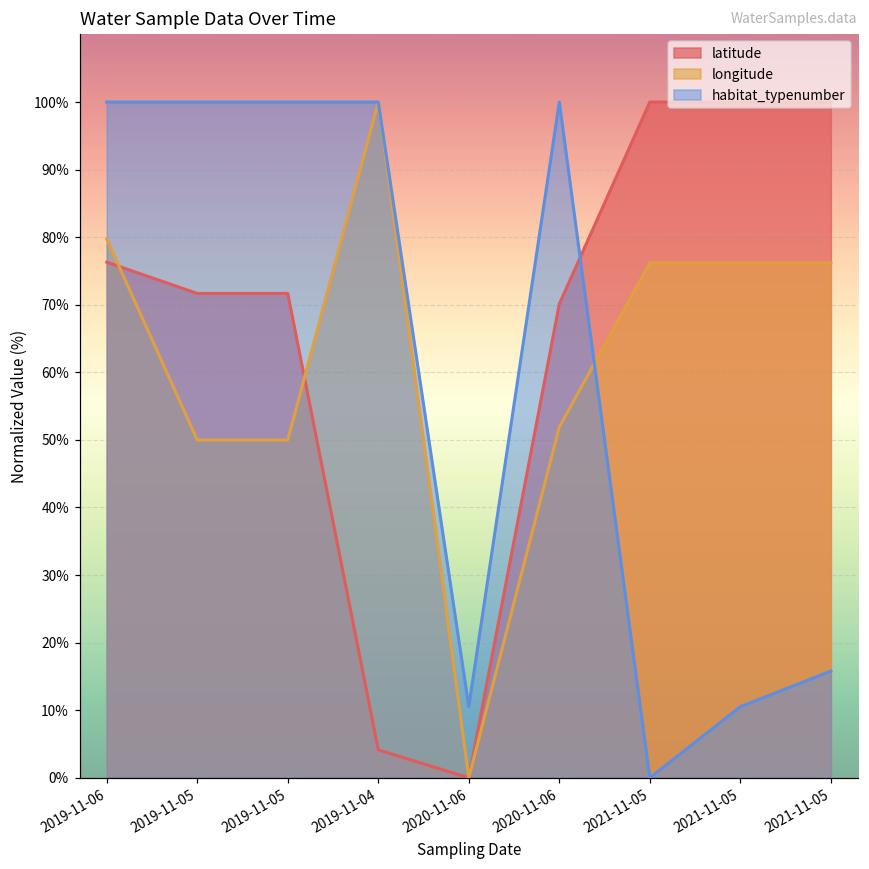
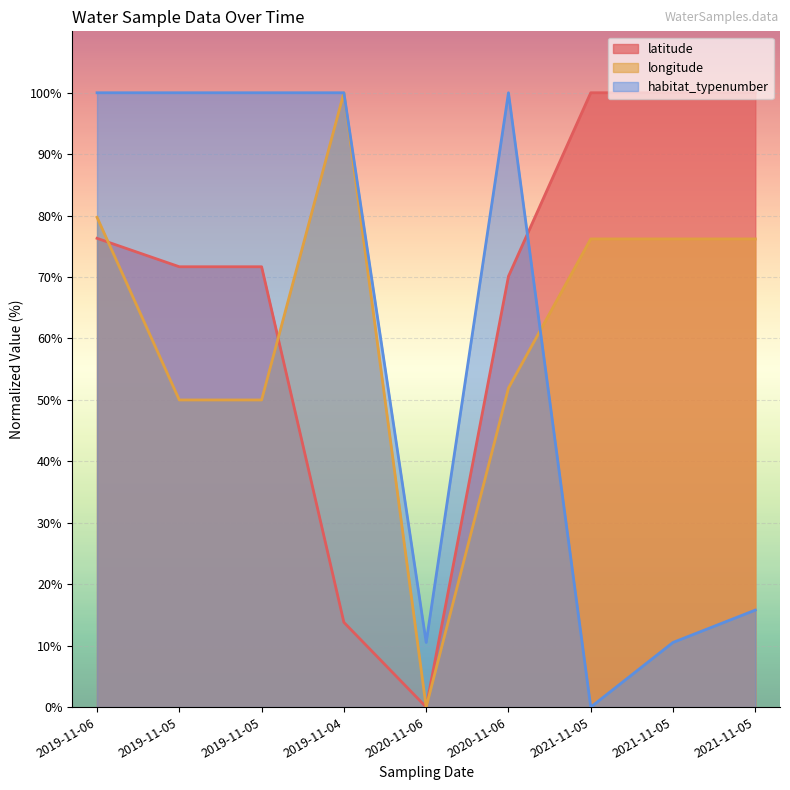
  {
    "latitude": {
      "2019-11-06": "76%",
-     "2019-11-04": "4%"
+     "2019-11-04": "14%"
    },
    "longitude": {
      "2019-11-06": "80%"
    },
    "habitat_typenumber": {
      "2019-11-06": "100%"
    }
  }
